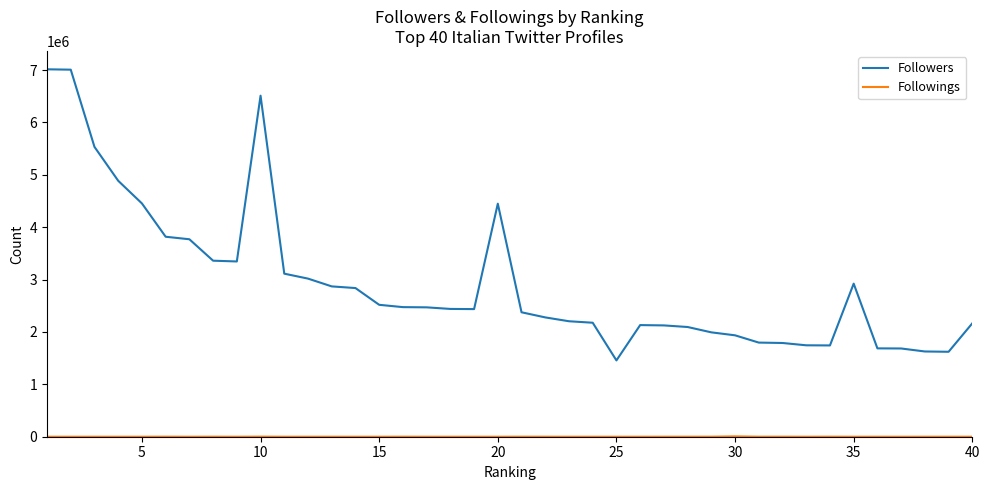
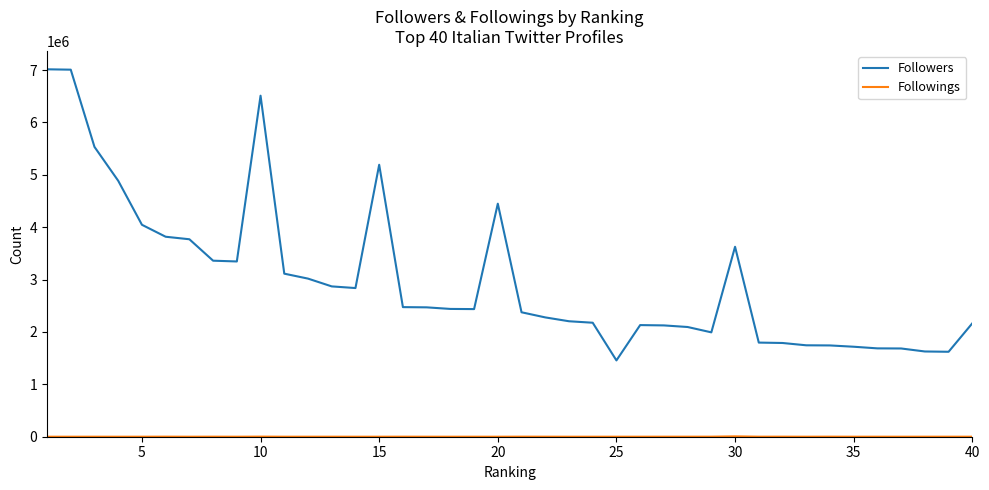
  {
    "Followers": {
-     "5": 4500000,
+     "5": 4000000,
      "10": 6500000,
-     "15": 2500000,
+     "15": 5200000,
      "20": 4400000,
      "25": 1500000,
-     "30": 1900000,
-     "35": 2900000,
+     "30": 3600000,
+     "35": 1700000,
      "40": 2200000
    },
    "Followings": {
      "5": 0,
      "10": 0,
      "15": 0,
      "20": 0,
      "25": 0,
      "30": 0,
      "35": 0,
      "40": 0
    }
  }
